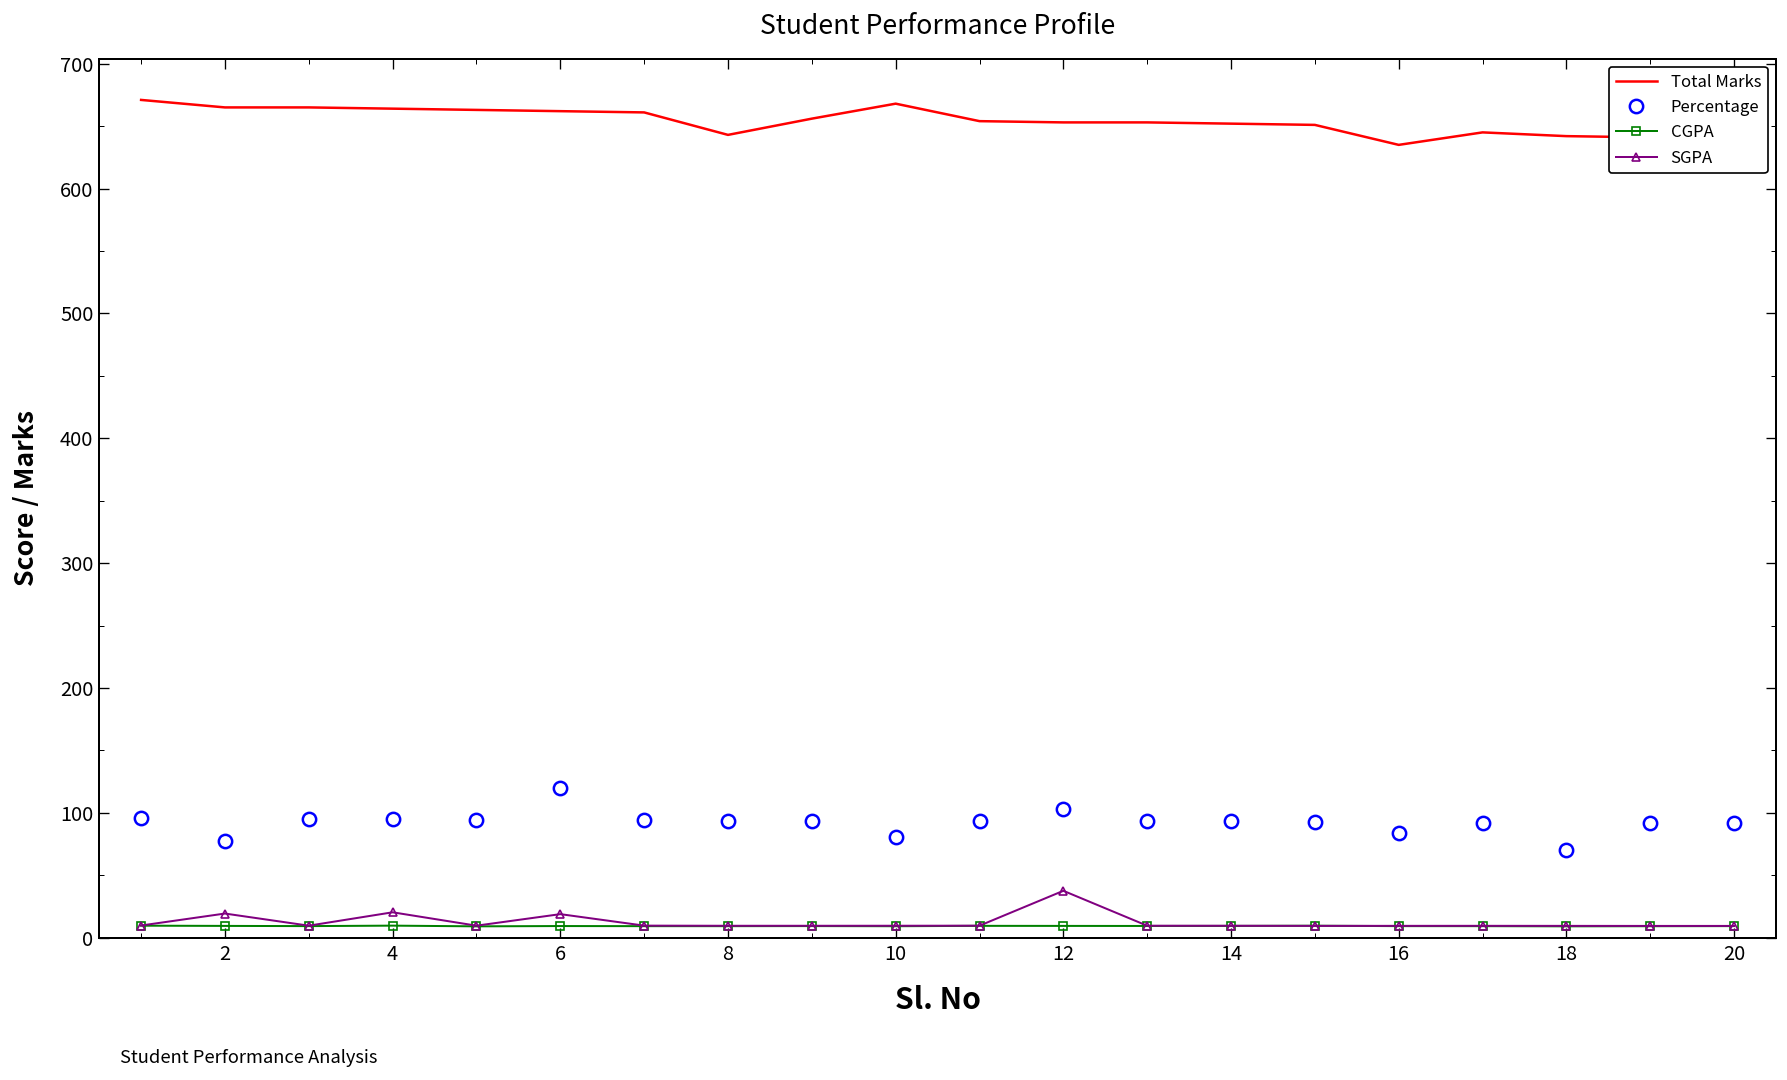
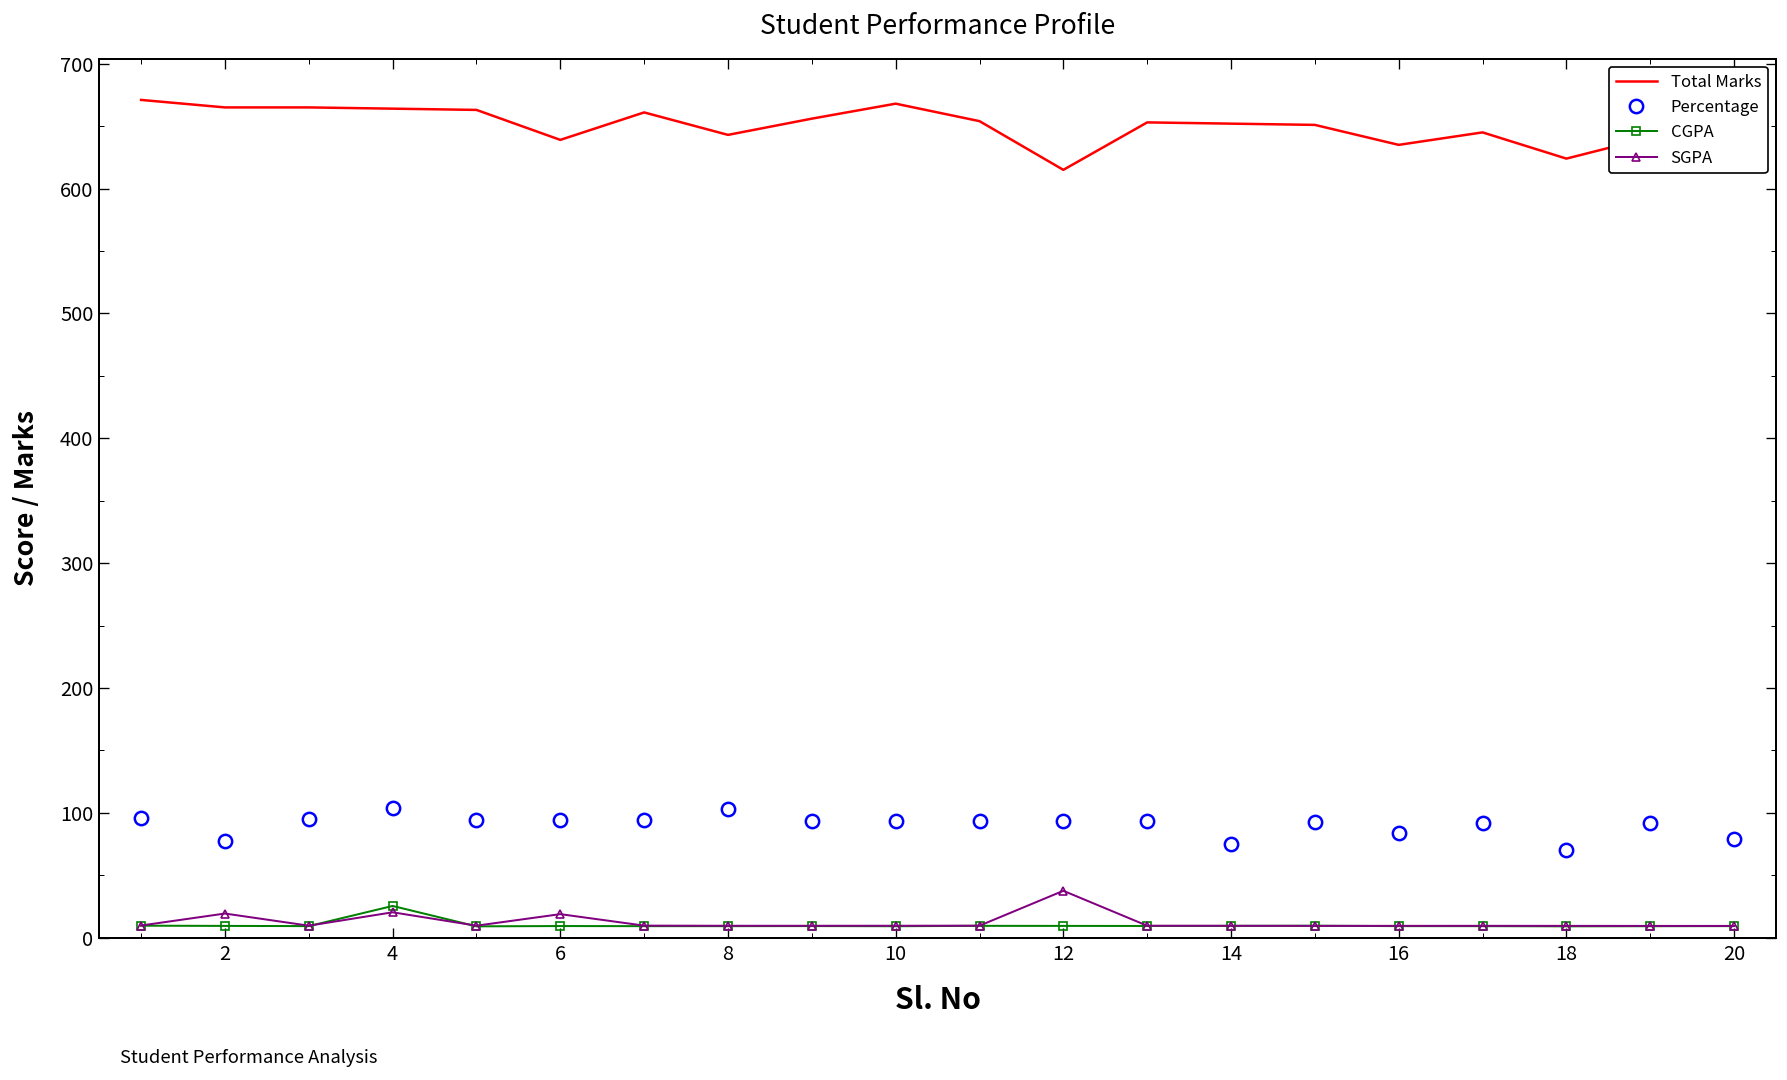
  {
    "Total Marks": {
      "2": 665,
      "4": 664,
-     "6": 662,
+     "6": 639,
      "8": 643,
      "10": 668,
-     "12": 653,
+     "12": 615,
      "14": 652,
      "16": 635,
-     "18": 642
+     "18": 624
    },
    "Percentage": {
      "2": 77,
-     "4": 95,
-     "6": 120,
-     "8": 94,
-     "10": 81,
-     "12": 103,
-     "14": 93,
+     "4": 104,
+     "6": 95,
+     "8": 103,
+     "10": 94,
+     "12": 93,
+     "14": 75,
      "16": 84,
      "18": 70,
-     "20": 92
+     "20": 79
    },
    "CGPA": {
      "2": 10,
-     "4": 10,
+     "4": 25,
      "6": 9,
      "12": 10
    },
    "SGPA": {
      "2": 19,
      "4": 20,
      "6": 19,
      "12": 38
    }
  }
